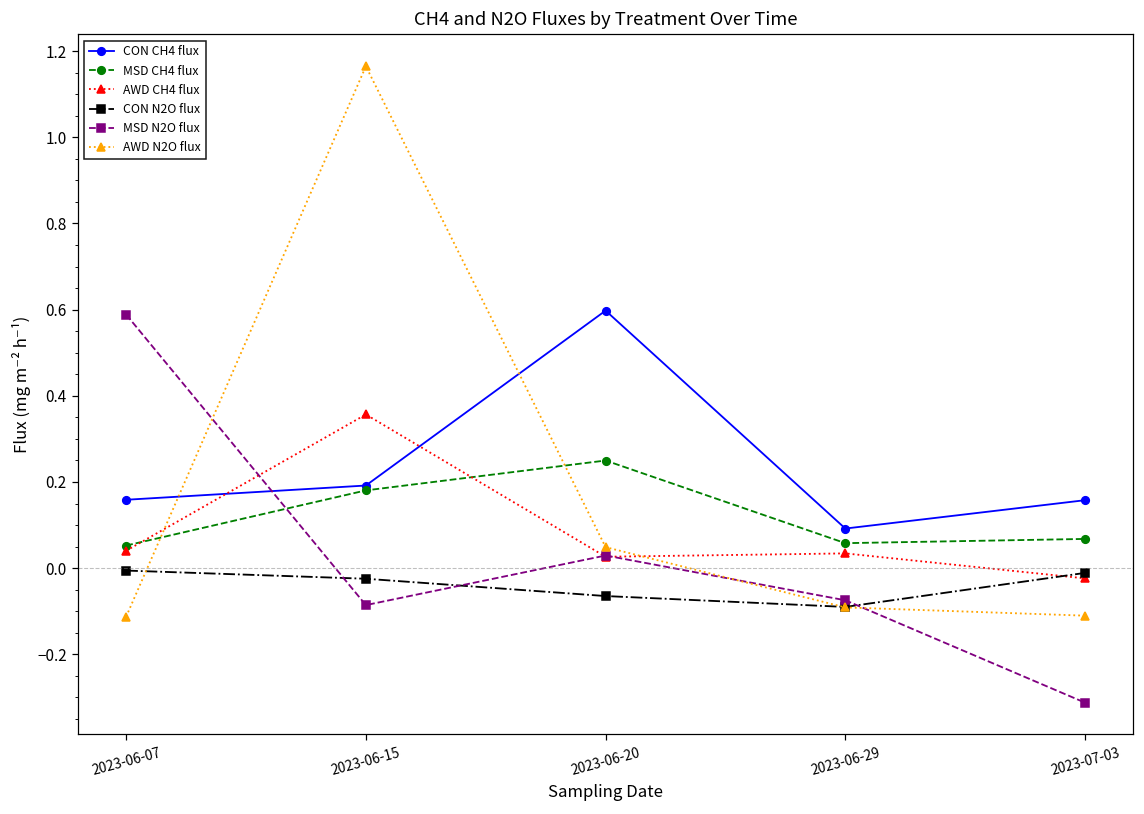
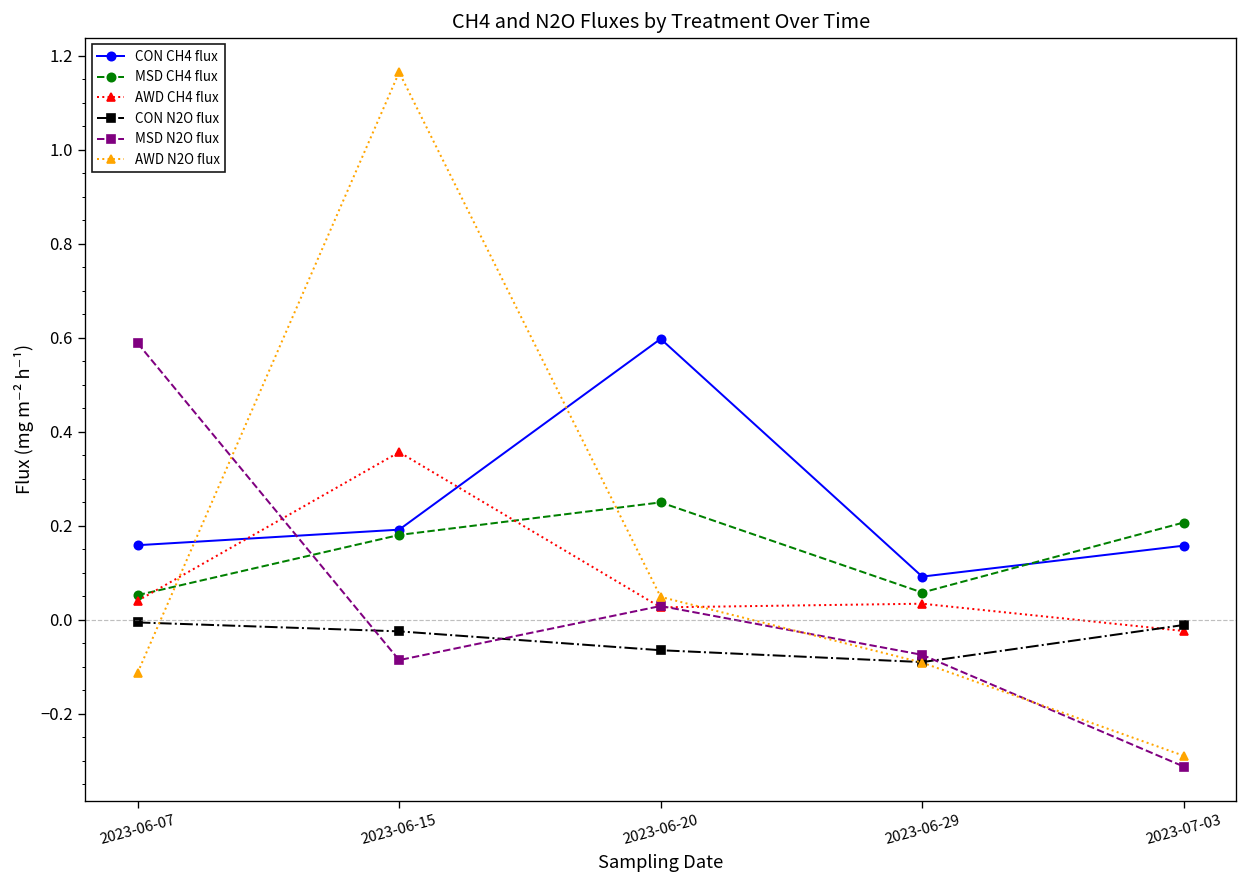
  {
    "CON CH4 flux": {
      "2023-06-07": 0.16,
      "2023-06-15": 0.19,
      "2023-06-20": 0.60,
      "2023-06-29": 0.09,
      "2023-07-03": 0.16
    },
    "MSD CH4 flux": {
      "2023-06-07": 0.05,
      "2023-06-15": 0.18,
      "2023-06-20": 0.25,
      "2023-06-29": 0.06,
-     "2023-07-03": 0.07
+     "2023-07-03": 0.21
    },
    "AWD CH4 flux": {
      "2023-06-07": 0.04,
      "2023-06-15": 0.36,
      "2023-06-29": 0.03,
      "2023-07-03": -0.02
    },
    "CON N2O flux": {
      "2023-06-07": -0.01,
      "2023-06-15": -0.02,
      "2023-06-20": -0.06,
      "2023-07-03": -0.01
    },
    "MSD N2O flux": {
      "2023-06-07": 0.59,
      "2023-06-15": -0.09,
      "2023-06-29": -0.07,
      "2023-07-03": -0.31
    },
    "AWD N2O flux": {
      "2023-06-07": -0.11,
      "2023-06-15": 1.16,
      "2023-06-20": 0.05,
-     "2023-07-03": -0.11
+     "2023-07-03": -0.29
    }
  }
